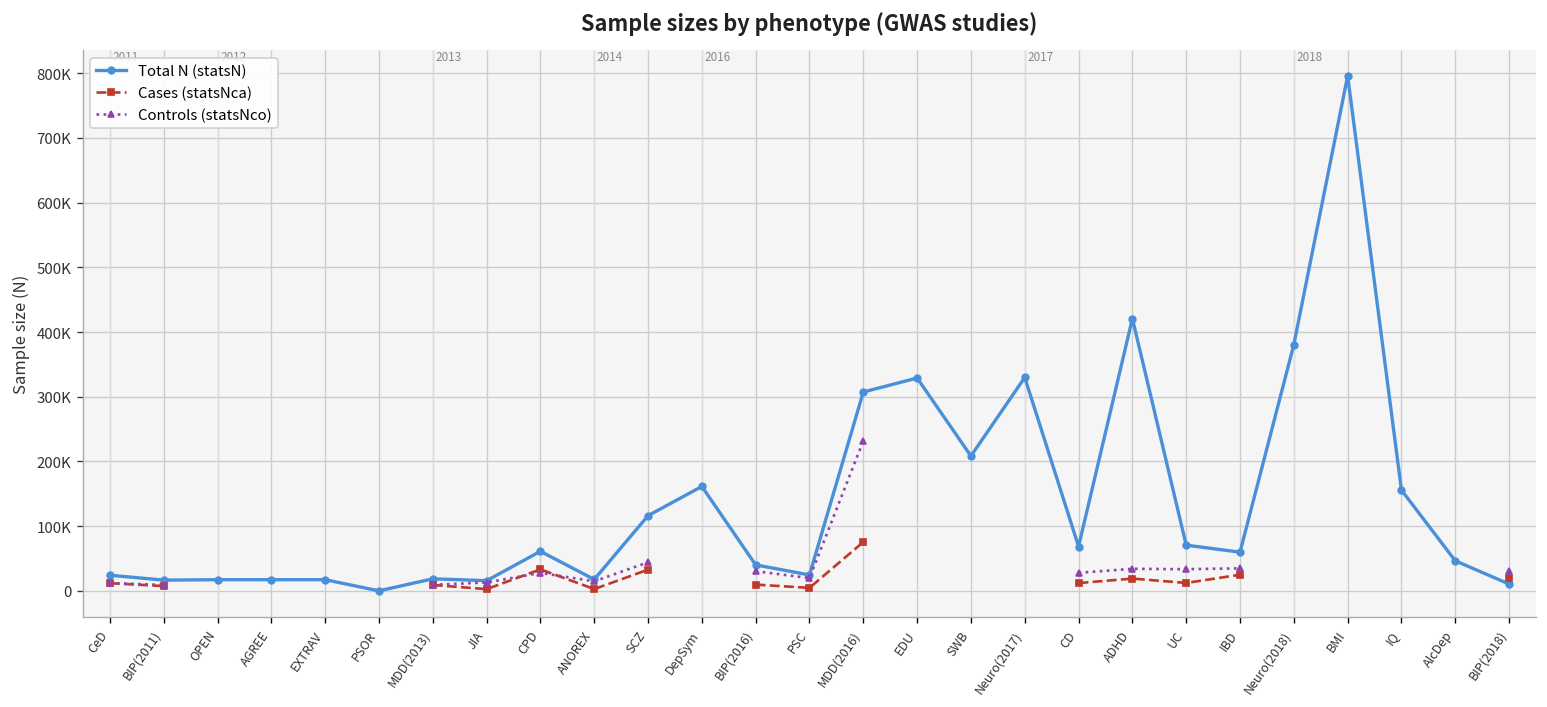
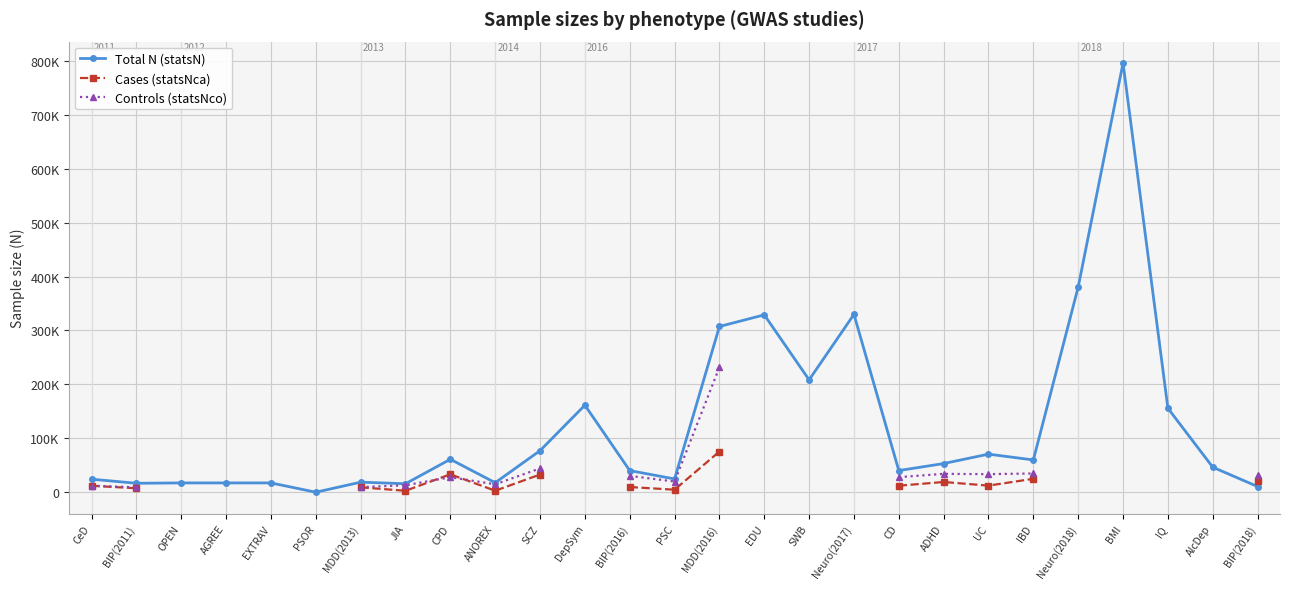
  {
    "Total N (statsN)": {
      "CeD": 20000,
      "BIP(2011)": 20000,
      "OPEN": 20000,
      "AGREE": 20000,
      "EXTRAV": 20000,
      "PSOR": 0,
      "MDD(2013)": 20000,
      "CPD": 60000,
-     "SCZ": 120000,
+     "SCZ": 80000,
      "DepSym": 160000,
      "BIP(2016)": 40000,
      "PSC": 20000,
      "MDD(2016)": 310000,
      "EDU": 330000,
      "SWB": 210000,
      "Neuro(2017)": 330000,
-     "CD": 70000,
-     "ADHD": 420000,
+     "CD": 40000,
+     "ADHD": 50000,
      "UC": 70000,
      "IBD": 60000,
      "Neuro(2018)": 380000,
      "IQ": 160000,
      "AlcDep": 50000,
      "BIP(2018)": 10000
    },
    "Cases (statsNca)": {
      "JIA": 0,
      "CPD": 30000,
      "ANOREX": 0,
      "SCZ": 30000,
      "BIP(2016)": 10000,
      "PSC": 0,
      "MDD(2016)": 80000,
      "CD": 10000,
      "ADHD": 20000,
      "UC": 10000,
      "IBD": 30000,
      "BIP(2018)": 20000
    },
    "Controls (statsNco)": {
      "CPD": 30000,
      "SCZ": 40000,
      "BIP(2016)": 30000,
      "PSC": 20000,
      "MDD(2016)": 230000,
      "CD": 30000,
      "ADHD": 30000,
      "UC": 30000,
      "IBD": 30000,
      "BIP(2018)": 30000
    }
  }
